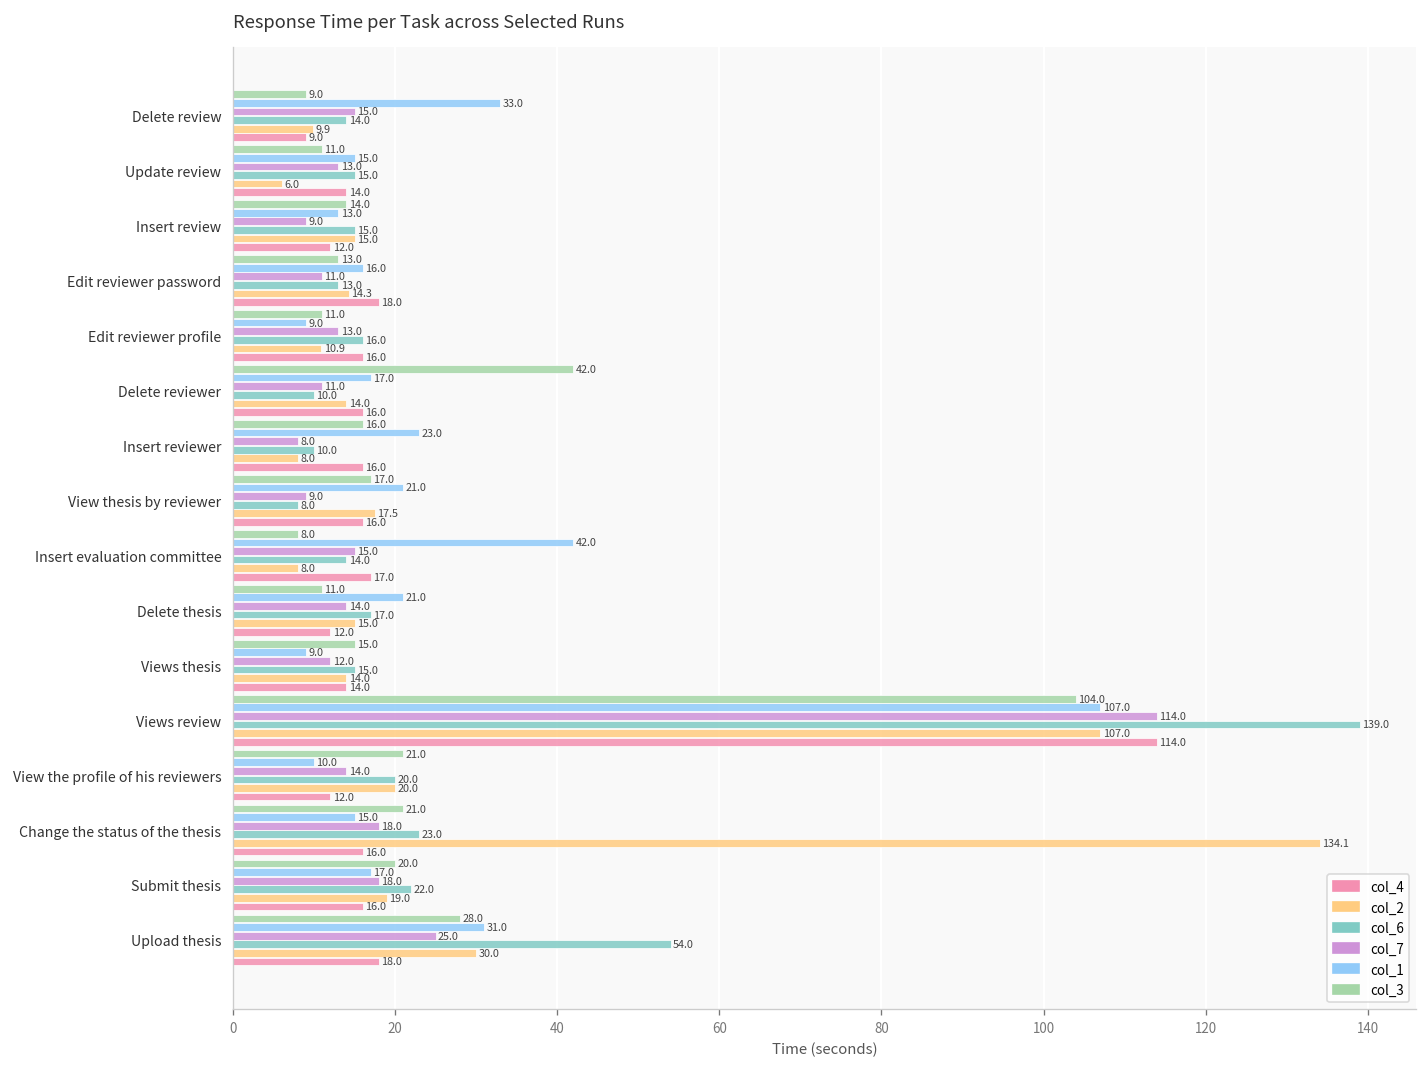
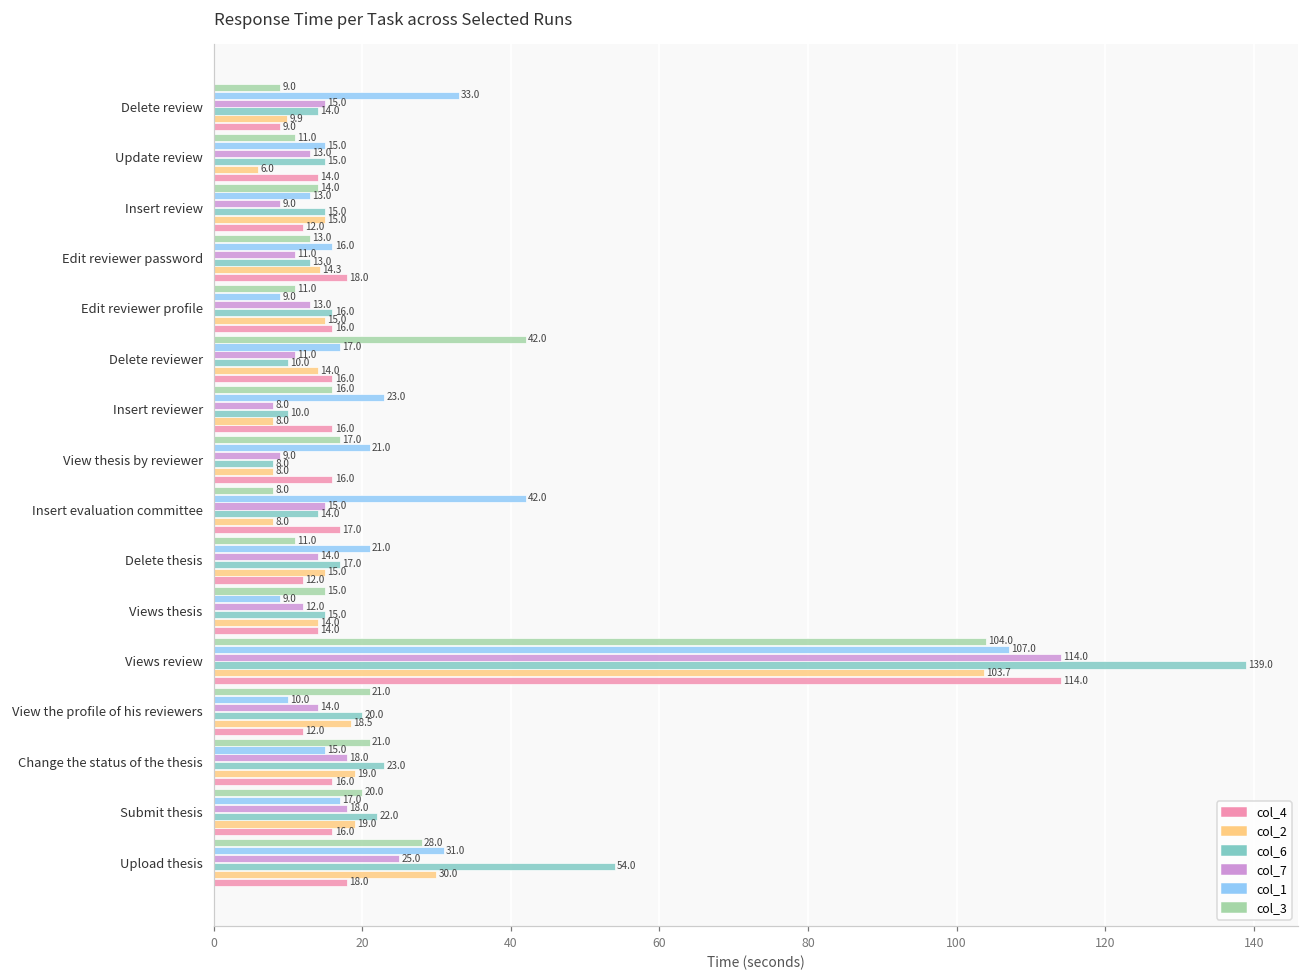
  {
    "col_2": {
      "Delete review": 9.9,
      "Update review": 6.0,
      "Edit reviewer password": 14.3,
-     "Edit reviewer profile": 10.9,
+     "Edit reviewer profile": 15.0,
      "Delete reviewer": 14.0,
      "Insert reviewer": 8.0,
-     "View thesis by reviewer": 17.5,
+     "View thesis by reviewer": 8.0,
      "Insert evaluation committee": 8.0,
      "Delete thesis": 15.0,
-     "Views review": 107.0,
-     "View the profile of his reviewers": 20.0,
-     "Change the status of the thesis": 134.1,
+     "Views review": 103.7,
+     "View the profile of his reviewers": 18.5,
+     "Change the status of the thesis": 19.0,
      "Submit thesis": 19.0,
      "Upload thesis": 30.0
    }
  }
